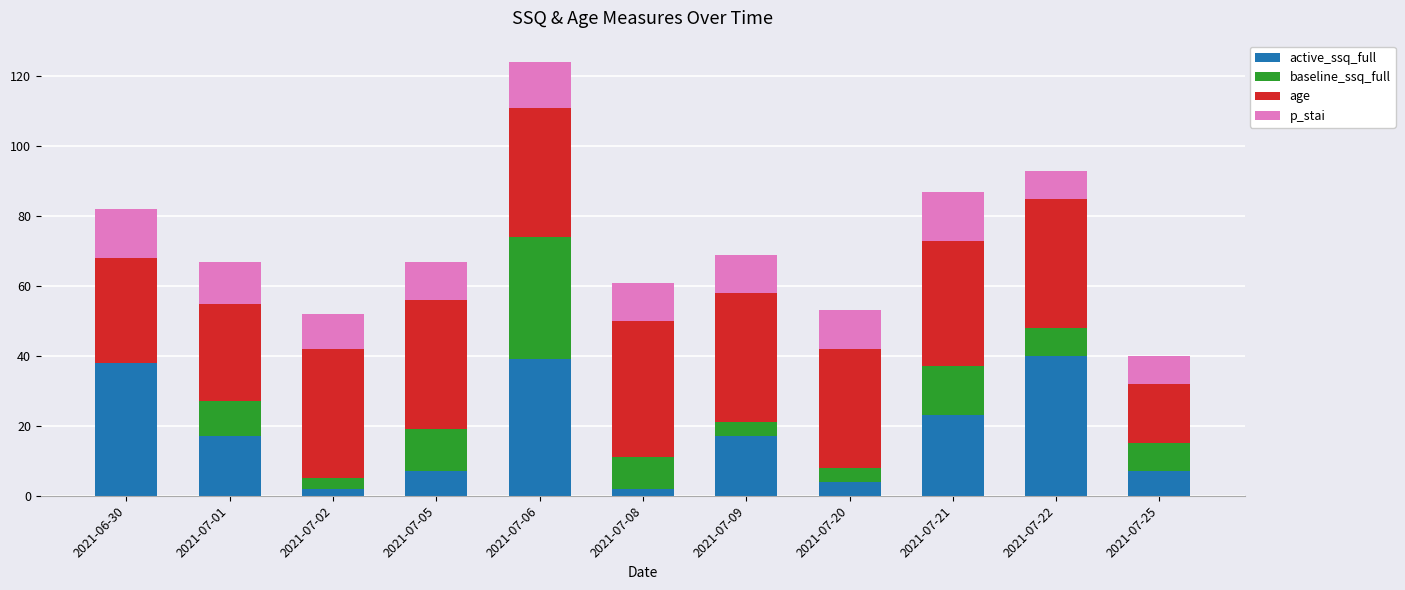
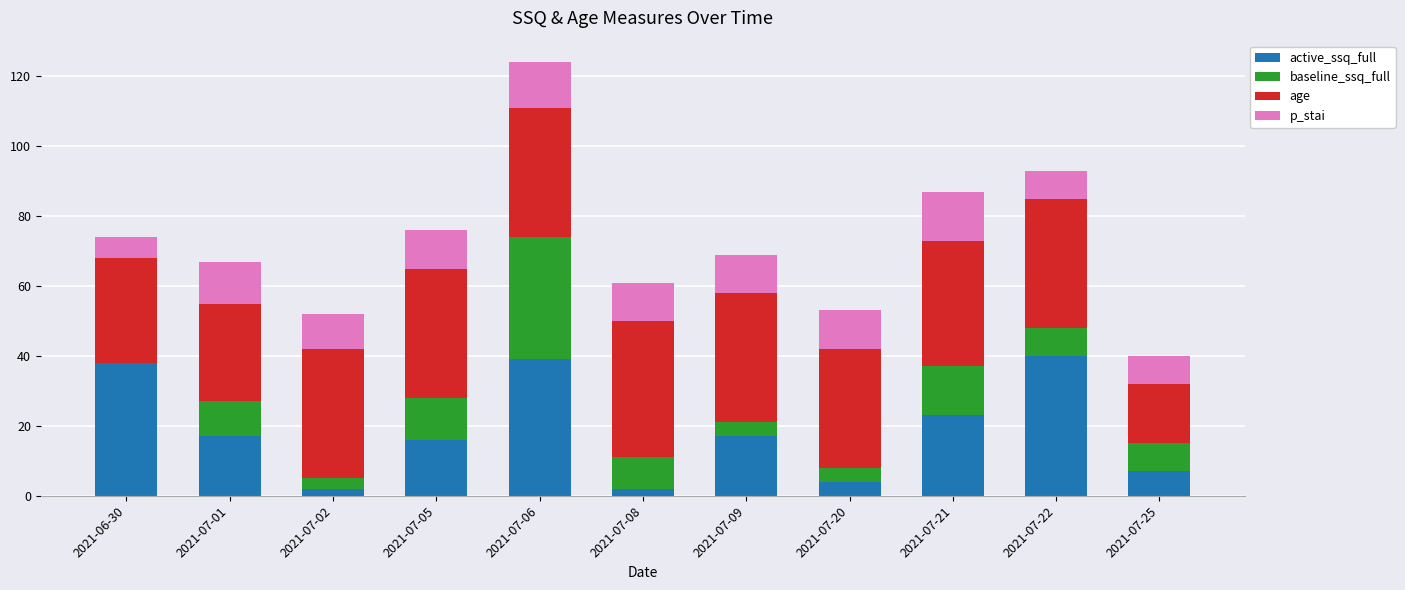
  {
    "active_ssq_full": {
      "2021-06-30": 38,
      "2021-07-01": 17,
      "2021-07-02": 2,
-     "2021-07-05": 7,
+     "2021-07-05": 16,
      "2021-07-06": 39,
      "2021-07-08": 2,
      "2021-07-09": 17,
      "2021-07-20": 4,
      "2021-07-21": 23,
      "2021-07-22": 40,
      "2021-07-25": 7
    },
    "baseline_ssq_full": {
      "2021-06-30": 0,
      "2021-07-01": 10,
      "2021-07-02": 3,
      "2021-07-05": 12,
      "2021-07-06": 35,
      "2021-07-08": 9,
      "2021-07-09": 4,
      "2021-07-20": 4,
      "2021-07-21": 14,
      "2021-07-22": 8,
      "2021-07-25": 8
    },
    "age": {
      "2021-06-30": 30,
      "2021-07-01": 28,
      "2021-07-02": 37,
      "2021-07-05": 37,
      "2021-07-06": 37,
      "2021-07-08": 39,
      "2021-07-09": 37,
      "2021-07-20": 34,
      "2021-07-21": 36,
      "2021-07-22": 37,
      "2021-07-25": 17
    },
    "p_stai": {
-     "2021-06-30": 14,
+     "2021-06-30": 6,
      "2021-07-01": 12,
      "2021-07-02": 10,
      "2021-07-05": 11,
      "2021-07-06": 13,
      "2021-07-08": 11,
      "2021-07-09": 11,
      "2021-07-20": 11,
      "2021-07-21": 14,
      "2021-07-22": 8,
      "2021-07-25": 8
    }
  }
